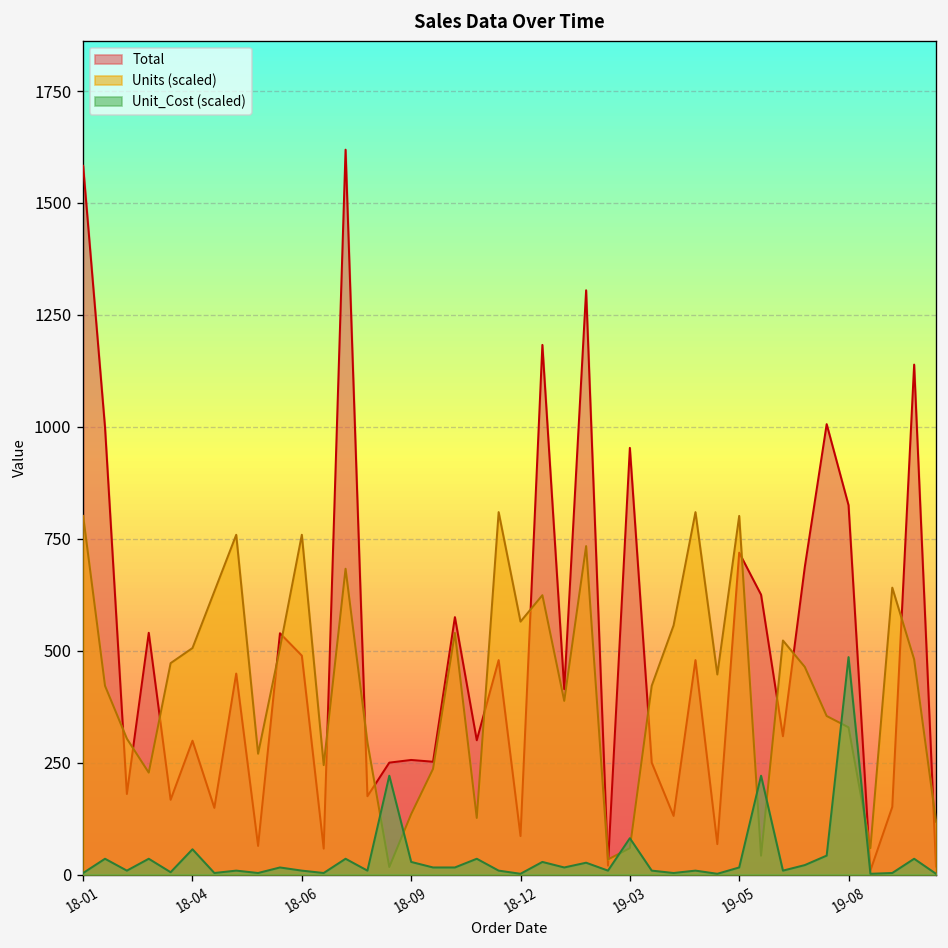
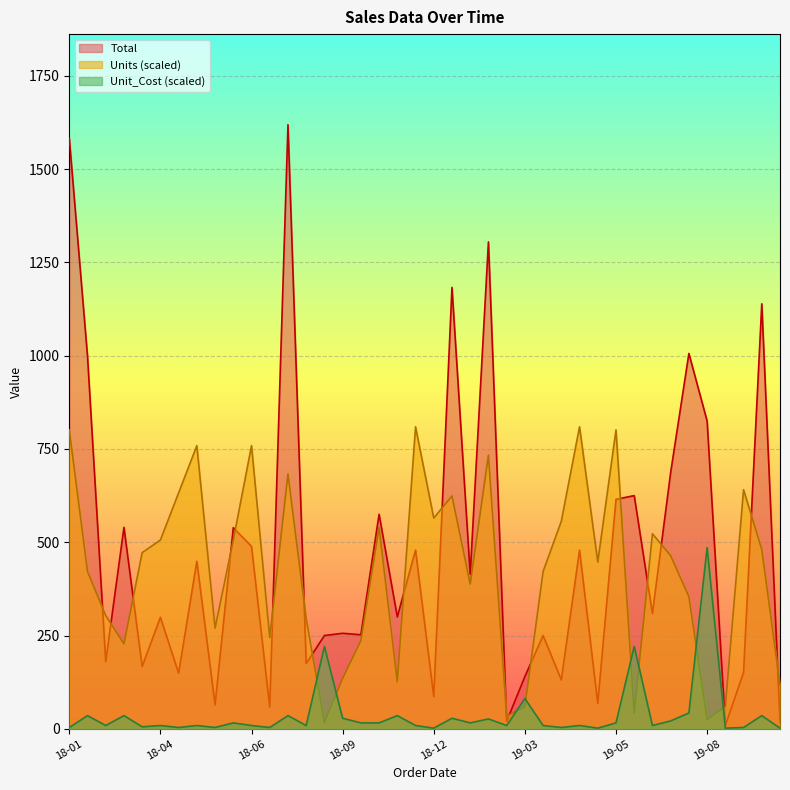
  {
    "Total": {
      "18-01": 1580,
      "18-04": 300,
      "18-06": 490,
      "18-09": 260,
      "18-12": 90,
-     "19-03": 950,
-     "19-05": 720,
+     "19-03": 140,
+     "19-05": 620,
      "19-08": 830
    },
    "Units (scaled)": {
      "18-01": 800,
      "18-04": 510,
      "18-06": 760,
      "18-09": 130,
      "18-12": 560,
      "19-03": 60,
      "19-05": 800,
-     "19-08": 330
+     "19-08": 30
    },
    "Unit_Cost (scaled)": {
      "18-01": 0,
-     "18-04": 60,
+     "18-04": 10,
      "18-06": 10,
      "18-09": 30,
      "18-12": 0,
      "19-03": 80,
      "19-05": 20,
      "19-08": 490
    }
  }
